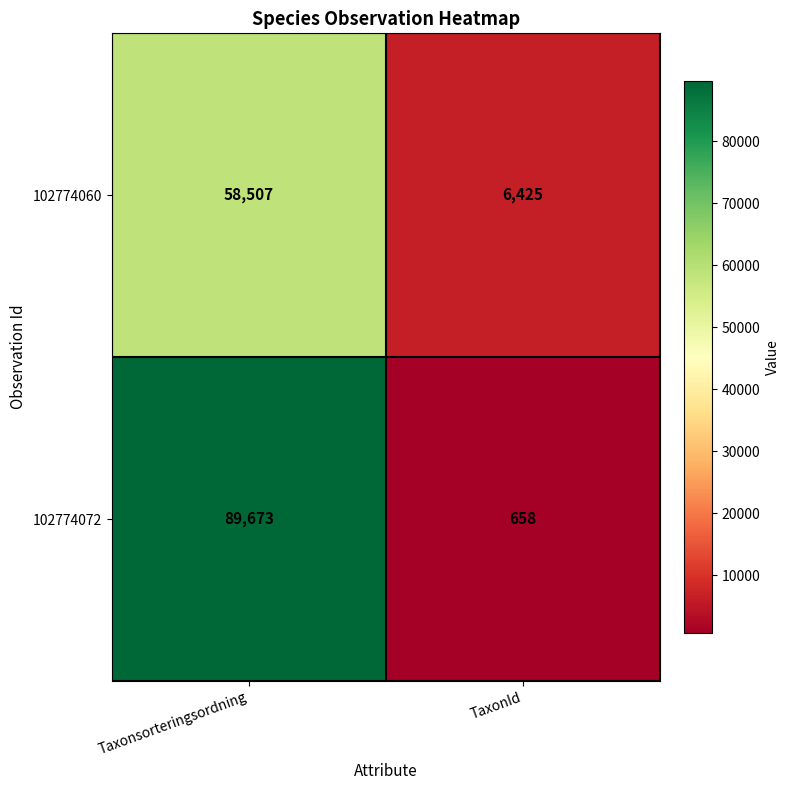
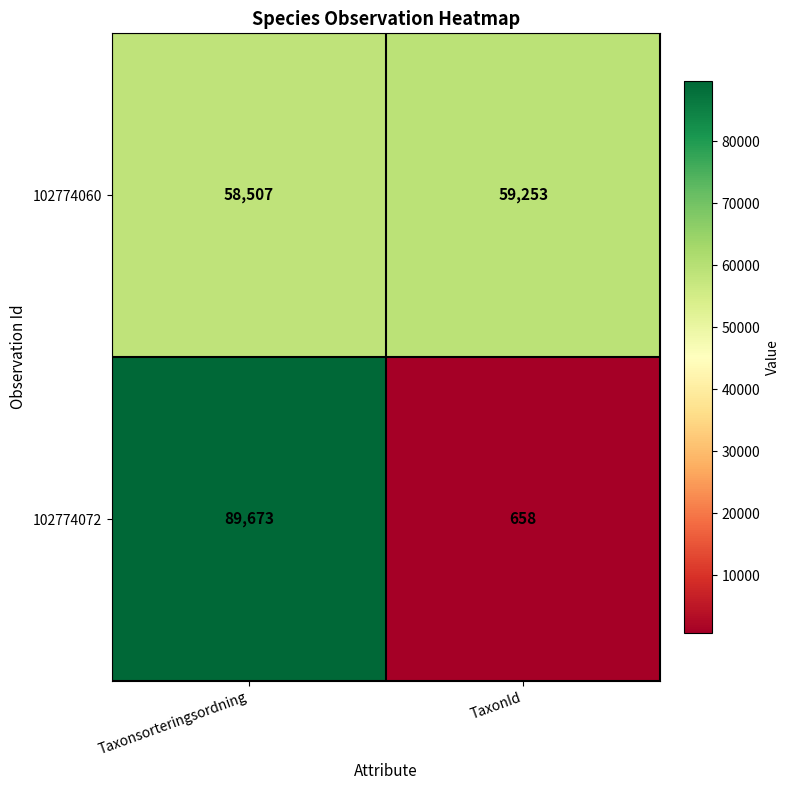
  {
    "102774060": {
      "Taxonsorteringsordning": "58,507",
-     "TaxonId": "6,425"
+     "TaxonId": "59,253"
    },
    "102774072": {
      "Taxonsorteringsordning": "89,673",
      "TaxonId": "658"
    }
  }
